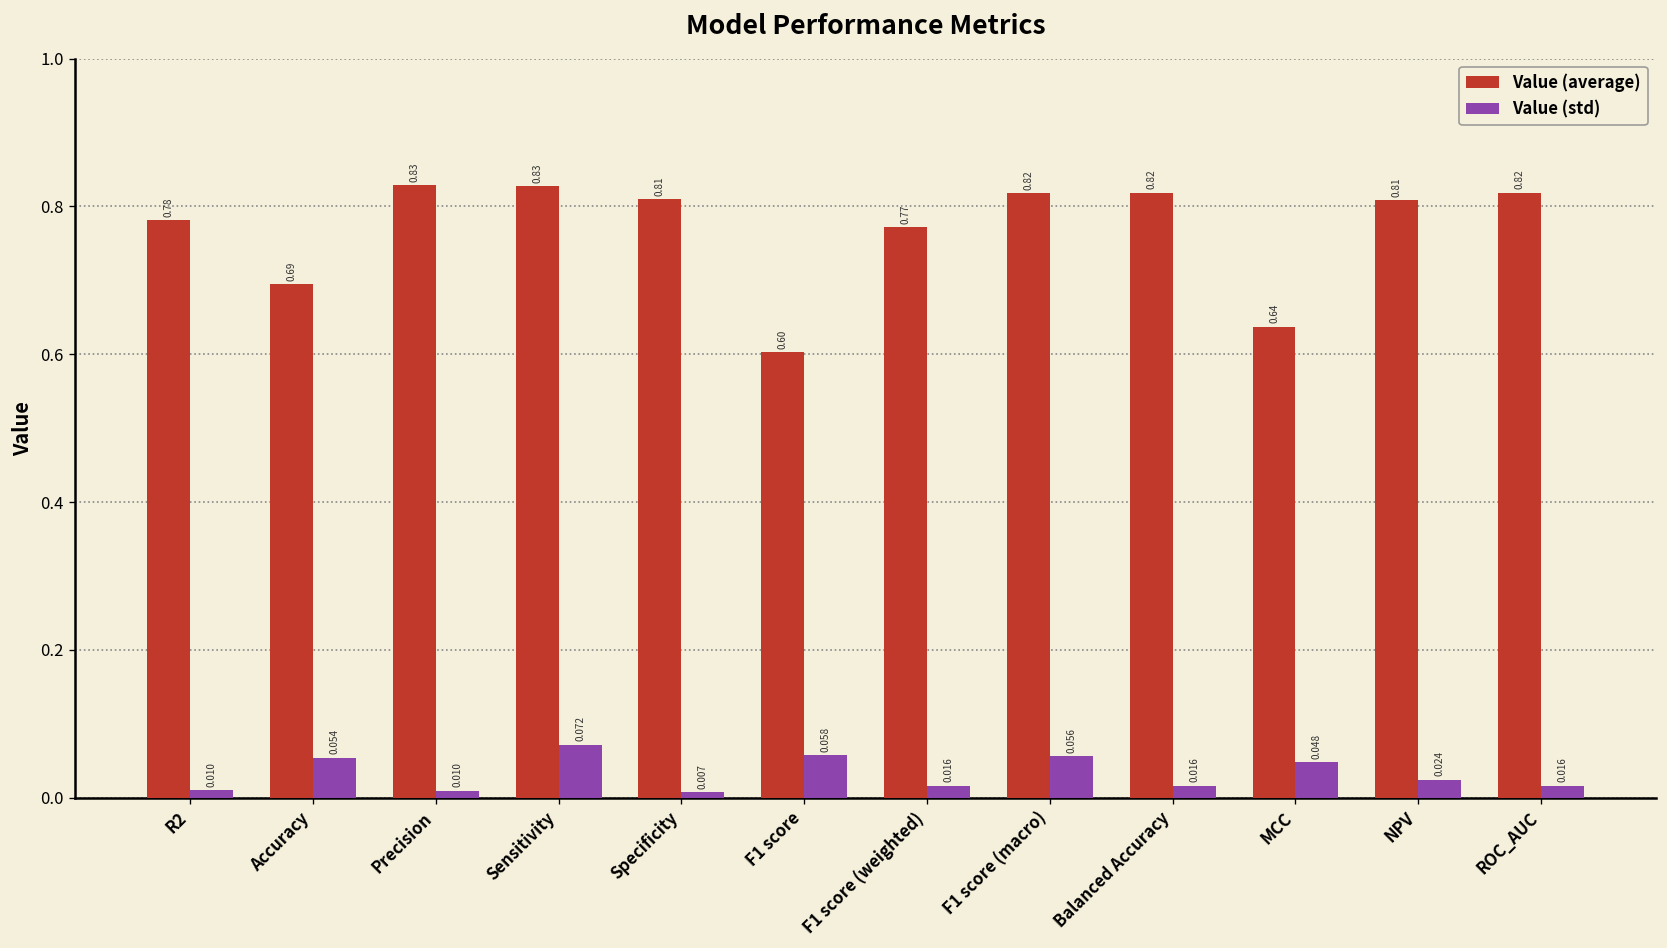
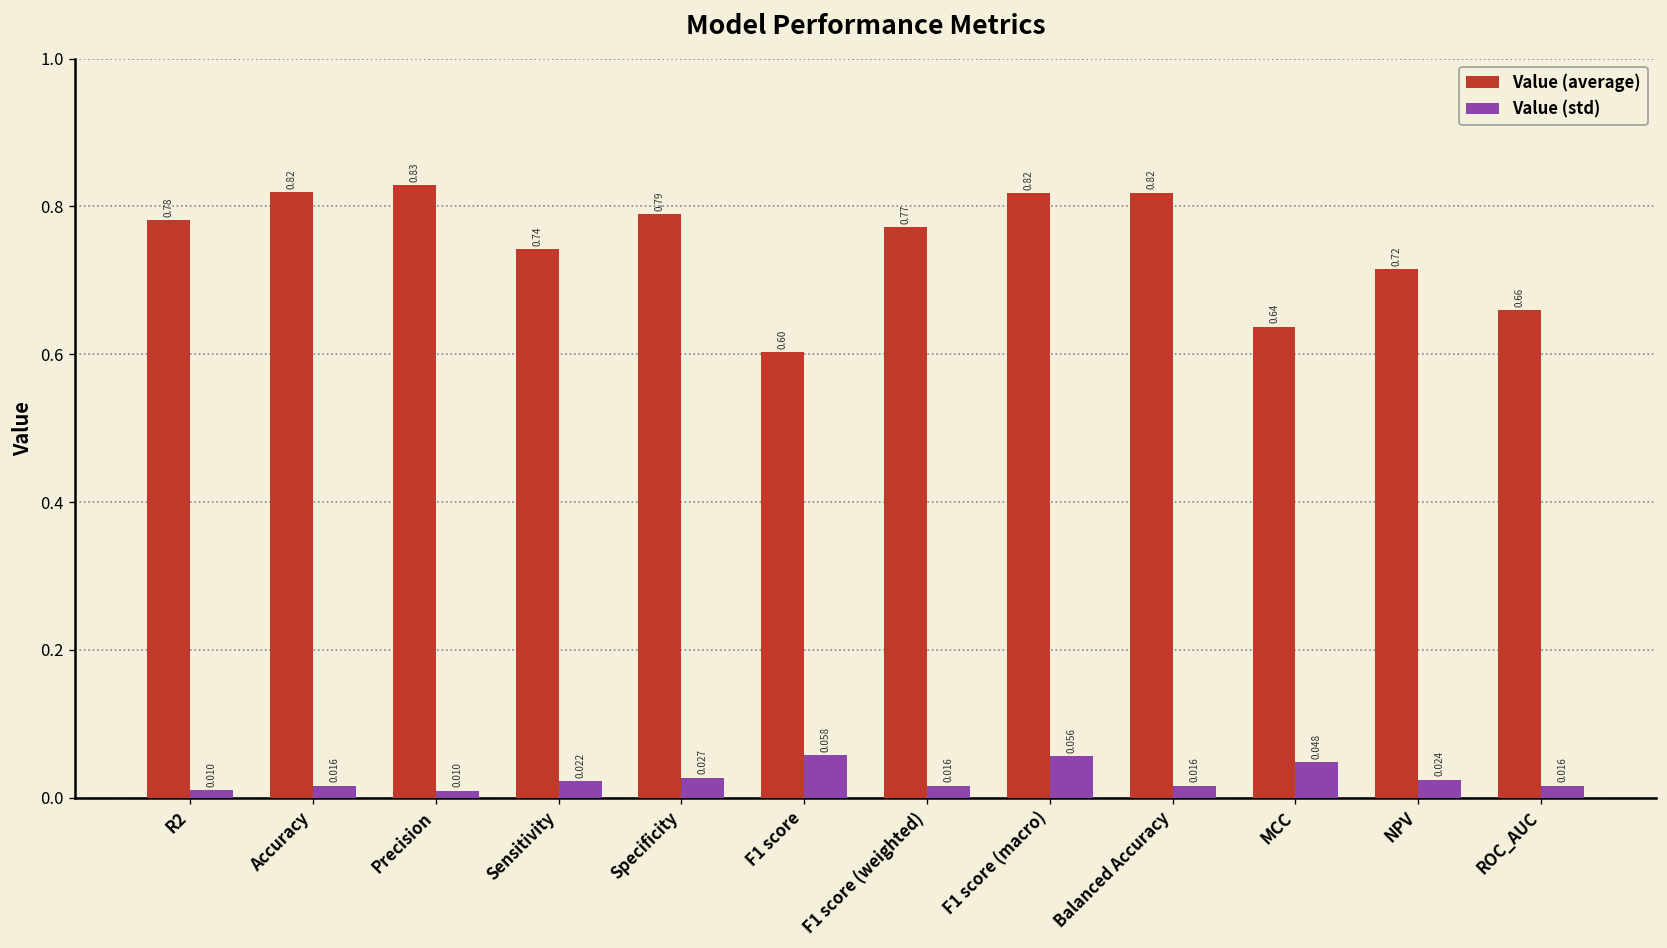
  {
    "Value (average)": {
      "R2": 0.78,
-     "Accuracy": 0.69,
+     "Accuracy": 0.82,
      "Precision": 0.83,
-     "Sensitivity": 0.83,
-     "Specificity": 0.81,
+     "Sensitivity": 0.74,
+     "Specificity": 0.79,
      "F1 score": 0.60,
      "F1 score (weighted)": 0.77,
      "F1 score (macro)": 0.82,
      "Balanced Accuracy": 0.82,
      "MCC": 0.64,
-     "NPV": 0.81,
-     "ROC_AUC": 0.82
+     "NPV": 0.72,
+     "ROC_AUC": 0.66
    },
    "Value (std)": {
      "R2": 0.010,
-     "Accuracy": 0.054,
+     "Accuracy": 0.016,
      "Precision": 0.010,
-     "Sensitivity": 0.072,
-     "Specificity": 0.007,
+     "Sensitivity": 0.022,
+     "Specificity": 0.027,
      "F1 score": 0.058,
      "F1 score (weighted)": 0.016,
      "F1 score (macro)": 0.056,
      "Balanced Accuracy": 0.016,
      "MCC": 0.048,
      "NPV": 0.024,
      "ROC_AUC": 0.016
    }
  }
